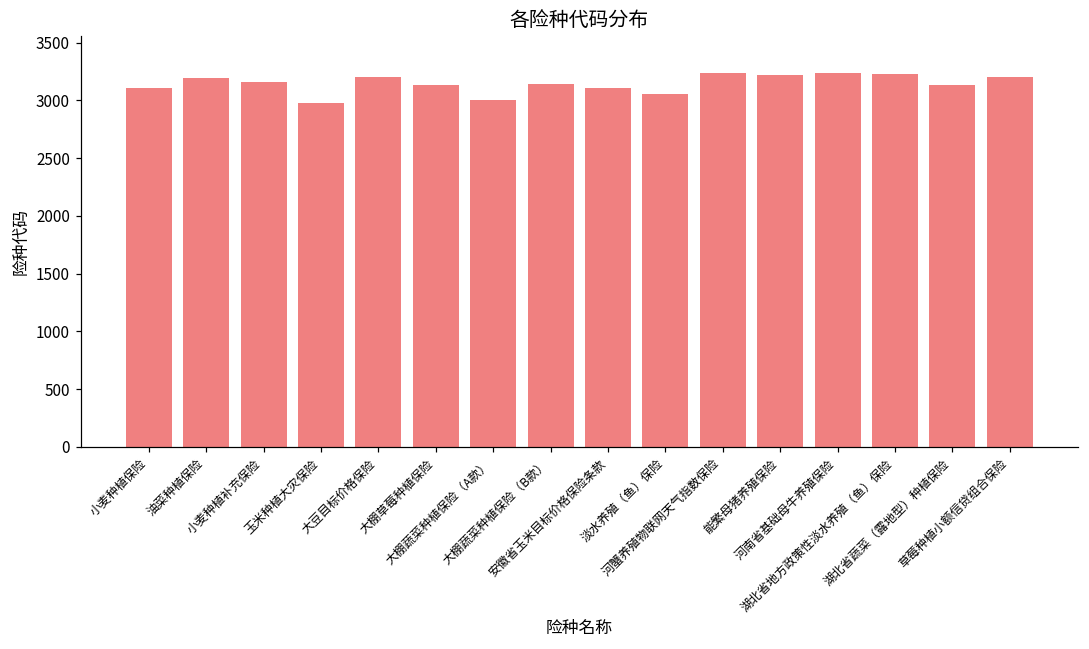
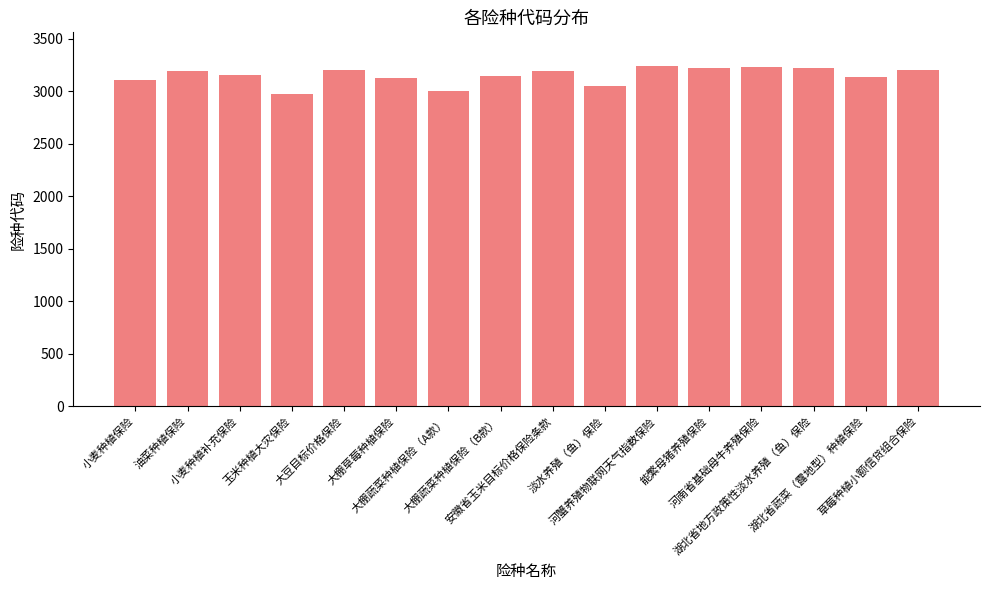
  {
    "小麦种植保险": 3110,
    "油菜种植保险": 3190,
    "小麦种植补充保险": 3160,
    "玉米种植大灾保险": 2980,
    "大豆目标价格保险": 3200,
    "大棚草莓种植保险": 3130,
    "大棚蔬菜种植保险（A款）": 3010,
    "大棚蔬菜种植保险（B款）": 3140,
-   "安徽省玉米目标价格保险条款": 3110,
+   "安徽省玉米目标价格保险条款": 3200,
    "淡水养殖（鱼）保险": 3050,
    "河蟹养殖物联网天气指数保险": 3240,
    "能繁母猪养殖保险": 3220,
    "河南省基础母牛养殖保险": 3230,
    "湖北省地方政策性淡水养殖（鱼）保险": 3220,
    "湖北省蔬菜（露地型）种植保险": 3130,
    "草莓种植小额信贷组合保险": 3210
  }
